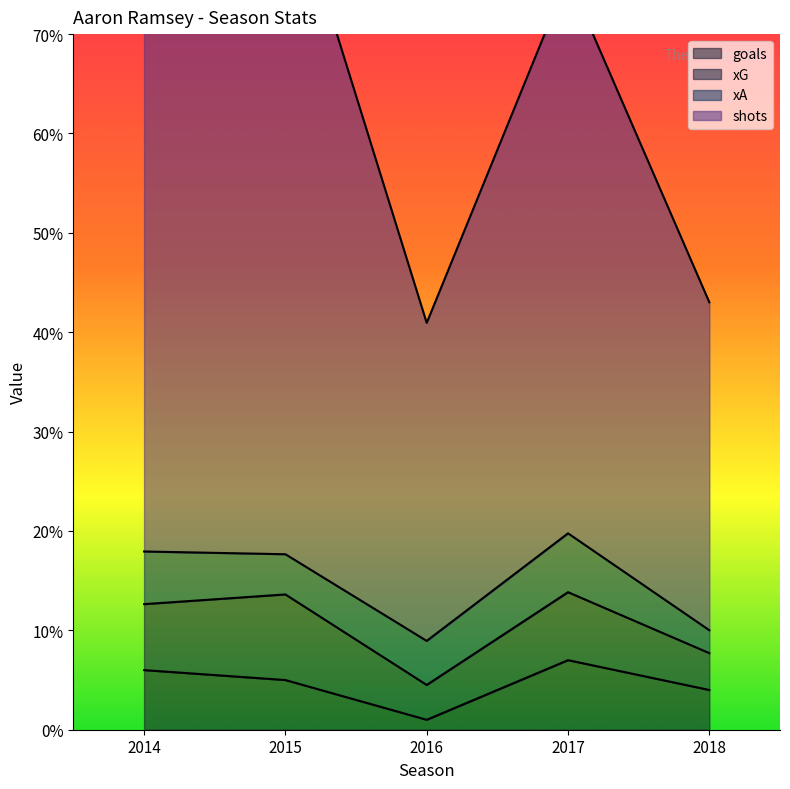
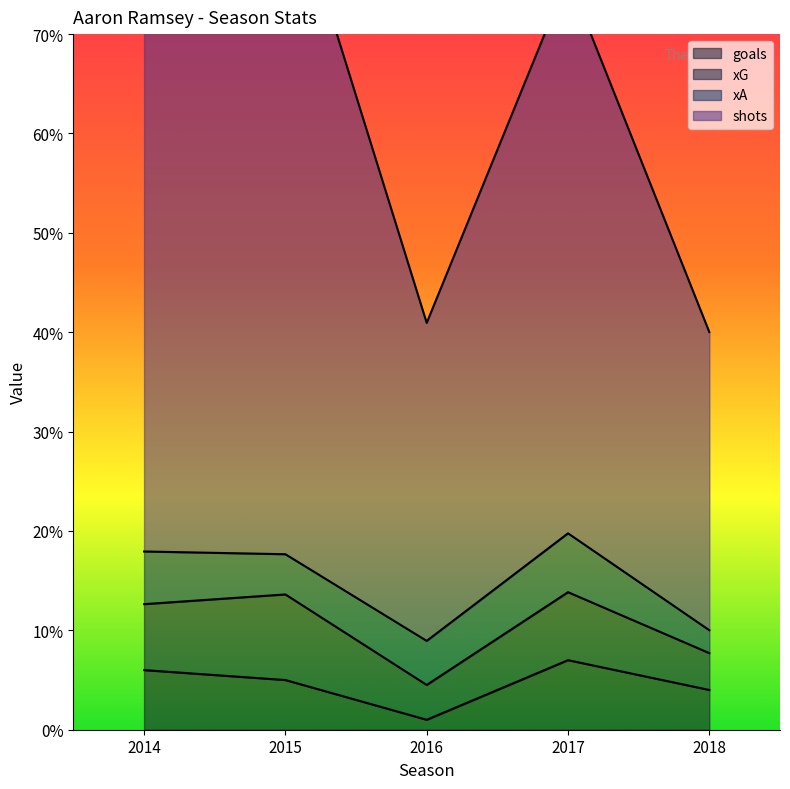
  {
    "shots": {
      "2016": "32%",
-     "2018": "33%"
+     "2018": "30%"
    }
  }
